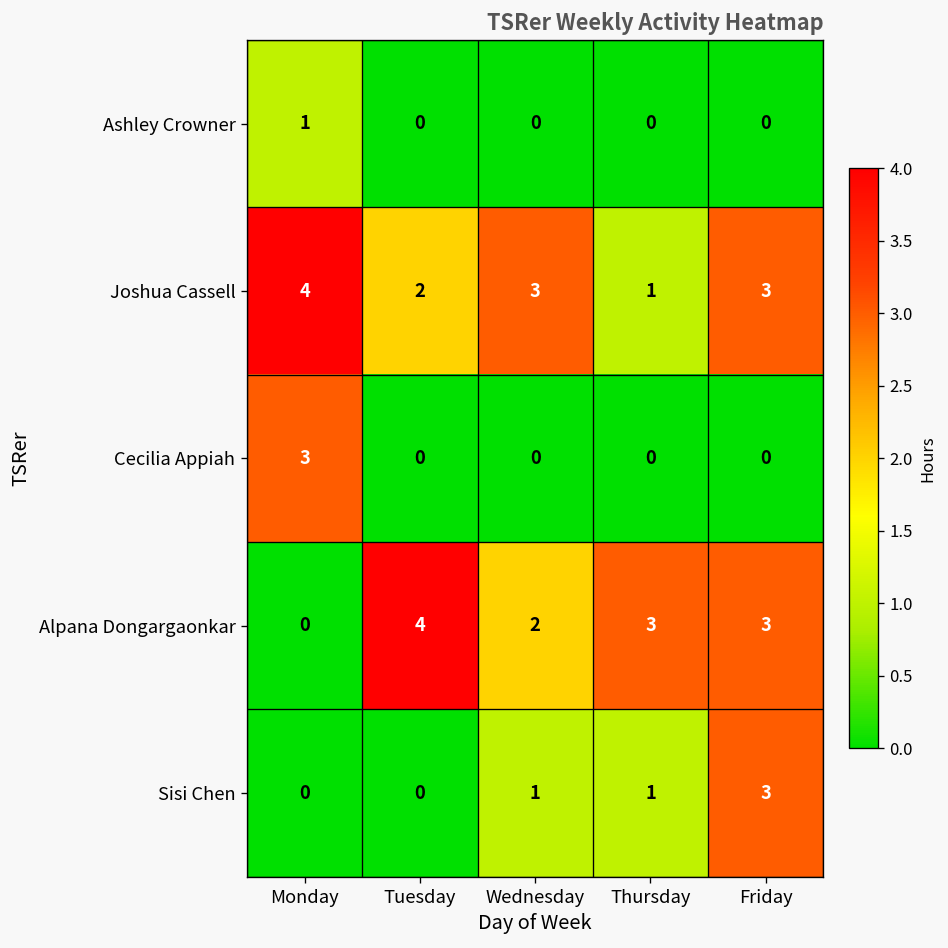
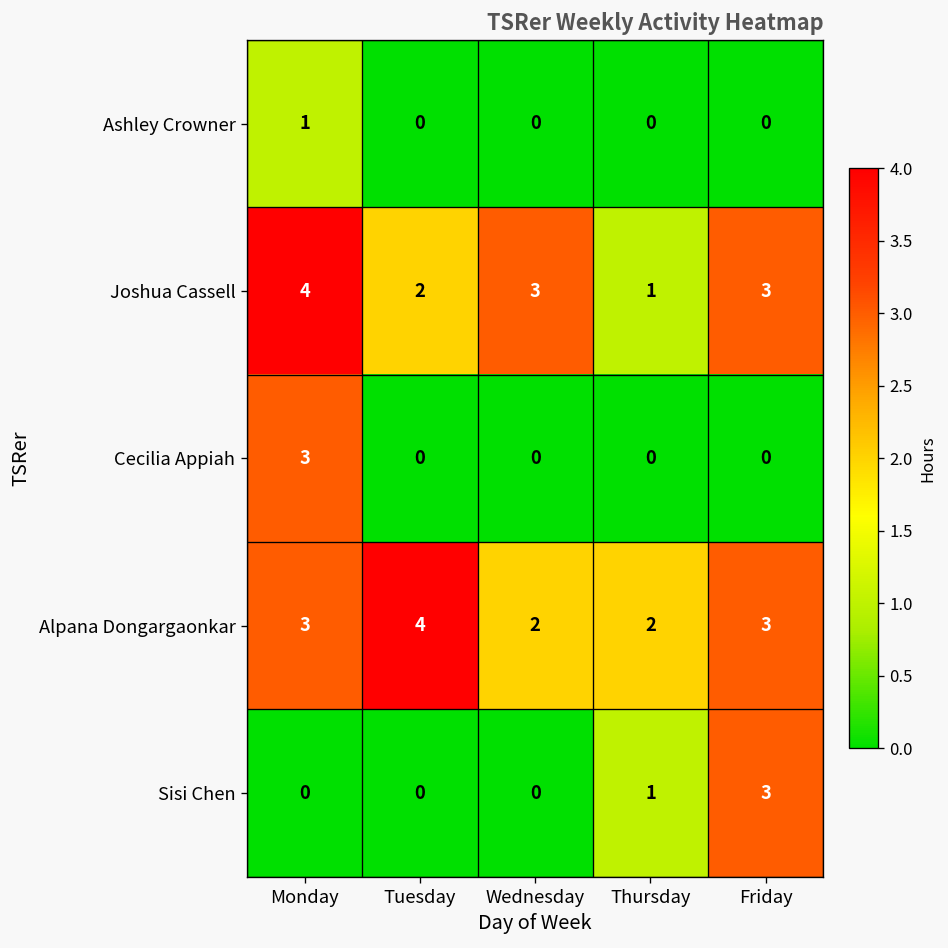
  {
    "Ashley Crowner": {
      "Monday": 1,
      "Tuesday": 0,
      "Wednesday": 0,
      "Thursday": 0,
      "Friday": 0
    },
    "Joshua Cassell": {
      "Monday": 4,
      "Tuesday": 2,
      "Wednesday": 3,
      "Thursday": 1,
      "Friday": 3
    },
    "Cecilia Appiah": {
      "Monday": 3,
      "Tuesday": 0,
      "Wednesday": 0,
      "Thursday": 0,
      "Friday": 0
    },
    "Alpana Dongargaonkar": {
-     "Monday": 0,
+     "Monday": 3,
      "Tuesday": 4,
      "Wednesday": 2,
-     "Thursday": 3,
+     "Thursday": 2,
      "Friday": 3
    },
    "Sisi Chen": {
      "Monday": 0,
      "Tuesday": 0,
-     "Wednesday": 1,
+     "Wednesday": 0,
      "Thursday": 1,
      "Friday": 3
    }
  }
